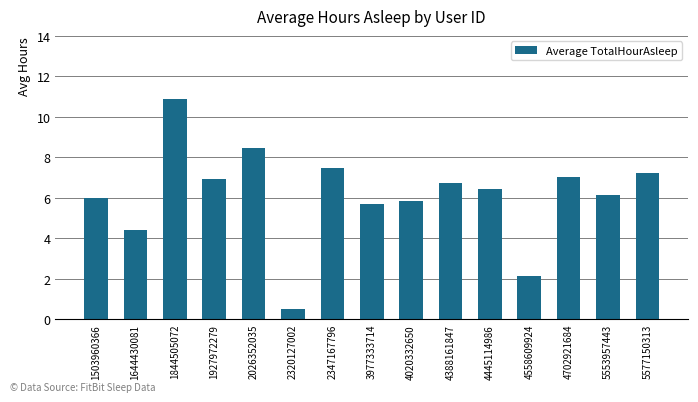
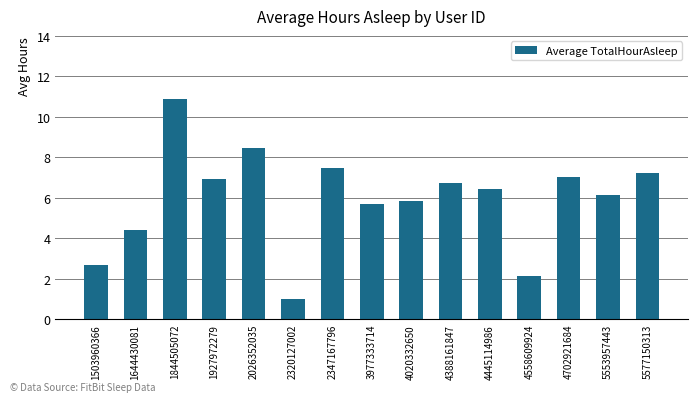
  {
-   "1503960366": 6.0,
+   "1503960366": 2.7,
    "1644430081": 4.4,
    "1844505072": 10.9,
    "1927972279": 7.0,
    "2026352035": 8.4,
-   "2320127002": 0.5,
+   "2320127002": 1.0,
    "2347167796": 7.5,
    "3977333714": 5.7,
    "4020332650": 5.8,
    "4388161847": 6.7,
    "4445114986": 6.4,
    "4558609924": 2.1,
    "4702921684": 7.0,
    "5553957443": 6.1,
    "5577150313": 7.2
  }
